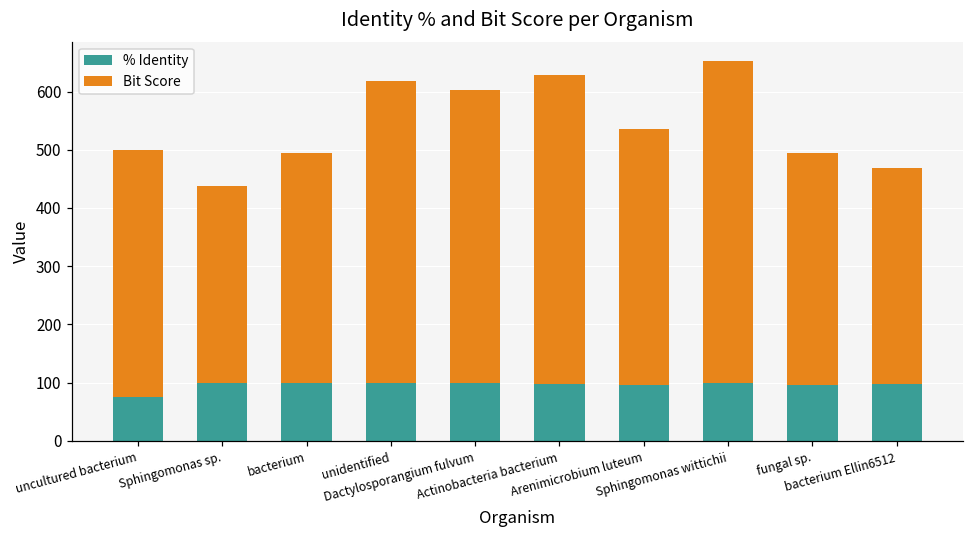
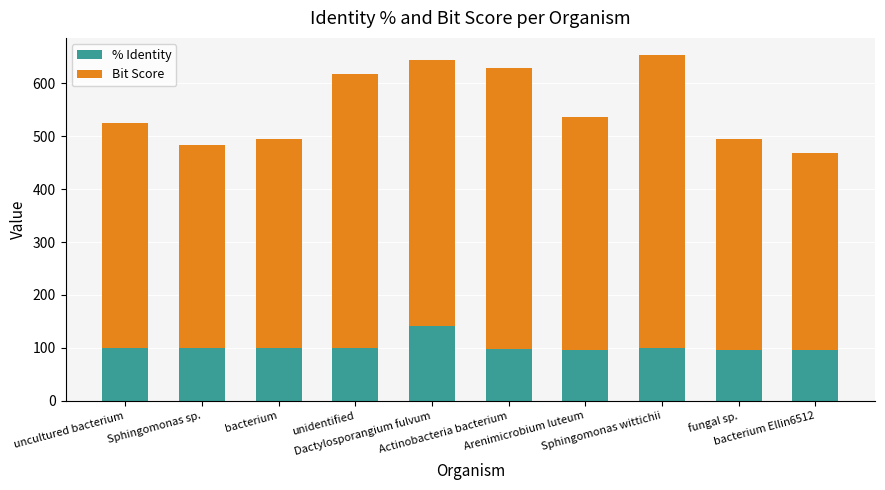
  {
    "% Identity": {
-     "uncultured bacterium": 70,
+     "uncultured bacterium": 100,
      "Sphingomonas sp.": 100,
      "bacterium": 100,
      "unidentified": 100,
-     "Dactylosporangium fulvum": 100,
+     "Dactylosporangium fulvum": 140,
      "Actinobacteria bacterium": 100,
      "Arenimicrobium luteum": 100,
      "Sphingomonas wittichii": 100,
      "fungal sp.": 100,
      "bacterium Ellin6512": 100
    },
    "Bit Score": {
      "uncultured bacterium": 430,
-     "Sphingomonas sp.": 340,
+     "Sphingomonas sp.": 380,
      "bacterium": 400,
      "unidentified": 520,
      "Dactylosporangium fulvum": 500,
      "Actinobacteria bacterium": 530,
      "Arenimicrobium luteum": 440,
      "Sphingomonas wittichii": 550,
      "fungal sp.": 400,
      "bacterium Ellin6512": 370
    }
  }
